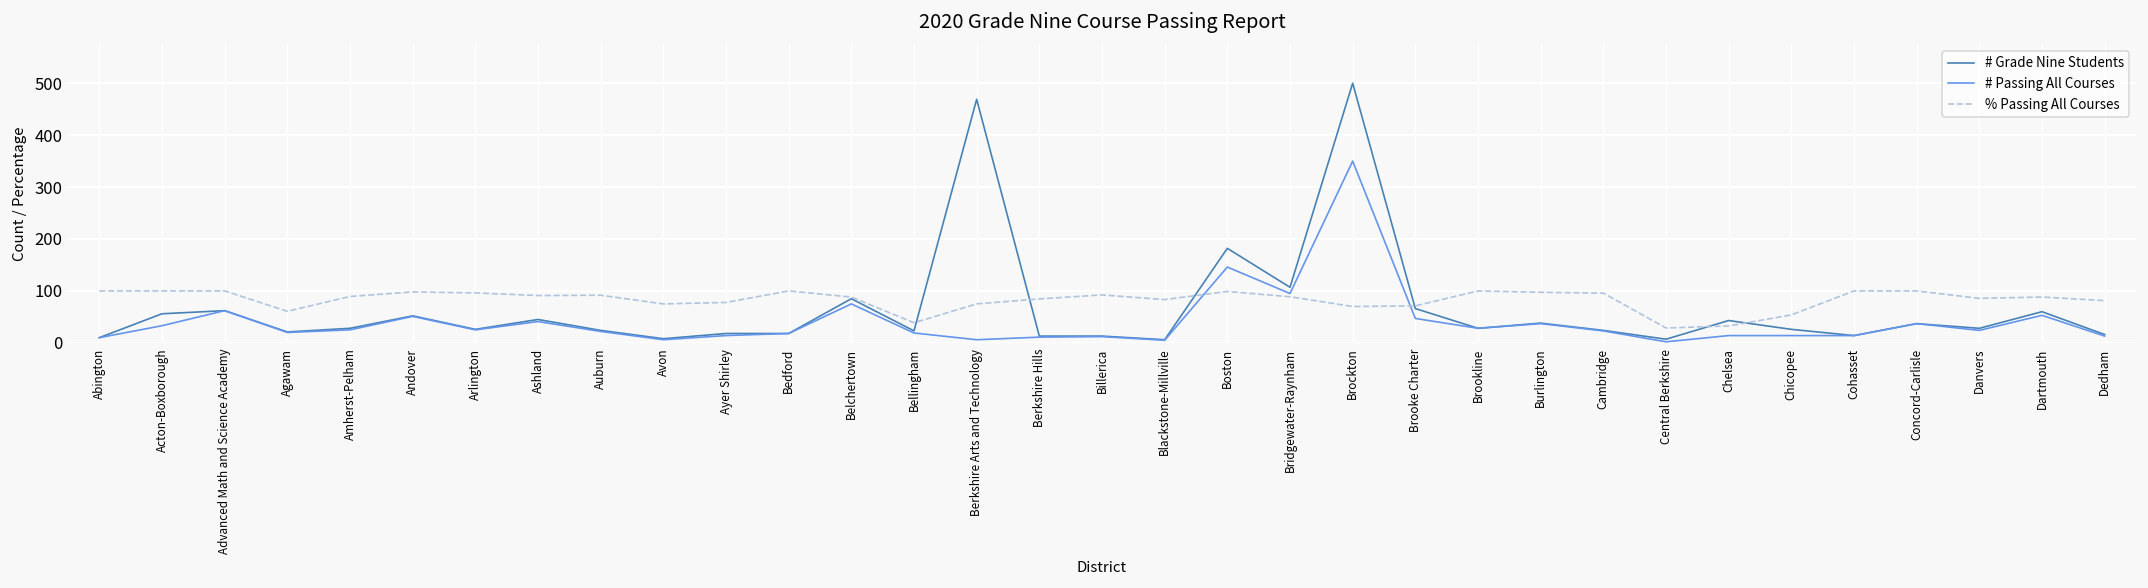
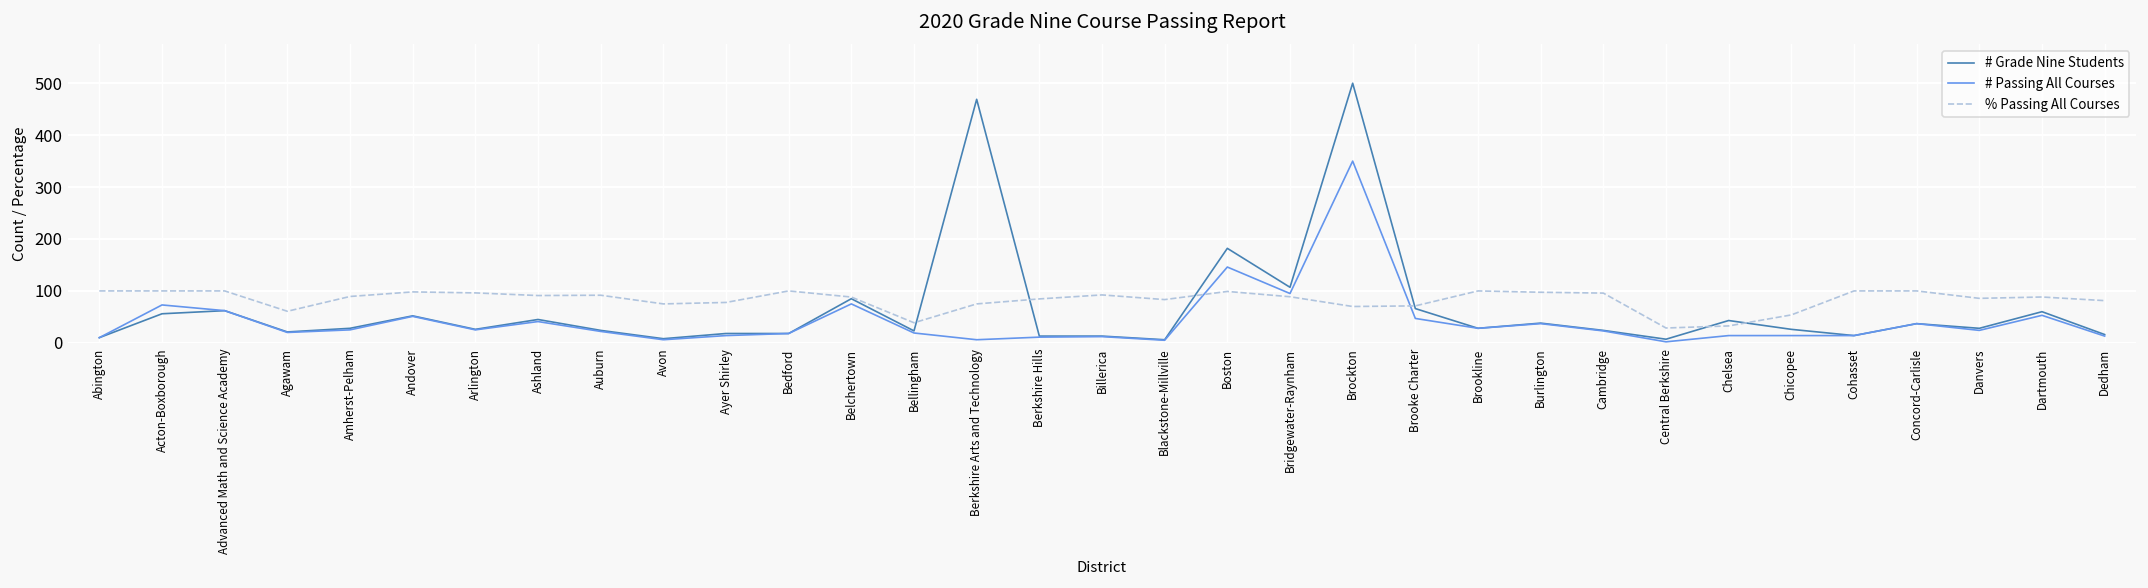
  {
    "# Grade Nine Students": {
      "Acton-Boxborough": 60,
      "Berkshire Arts and Technology": 470,
      "Boston": 180,
      "Bridgewater-Raynham": 110,
      "Brockton": 500,
      "Chelsea": 40,
      "Chicopee": 30,
      "Dartmouth": 60
    },
    "# Passing All Courses": {
-     "Acton-Boxborough": 30,
+     "Acton-Boxborough": 70,
      "Belchertown": 80,
      "Berkshire Arts and Technology": 10,
      "Boston": 150,
      "Bridgewater-Raynham": 100,
      "Brockton": 350,
      "Brooke Charter": 50,
      "Chelsea": 10,
      "Chicopee": 10,
      "Dartmouth": 50
    },
    "% Passing All Courses": {
      "Abington": 100,
      "Acton-Boxborough": 100,
      "Advanced Math and Science Academy": 100,
      "Agawam": 60,
      "Amherst-Pelham": 90,
      "Andover": 100,
      "Arlington": 100,
      "Ashland": 90,
      "Auburn": 90,
      "Avon": 80,
      "Ayer Shirley": 80,
      "Bedford": 100,
      "Bellingham": 40,
      "Berkshire Arts and Technology": 80,
      "Berkshire Hills": 80,
      "Billerica": 90,
      "Blackstone-Millville": 80,
      "Boston": 100,
      "Bridgewater-Raynham": 90,
      "Brockton": 70,
      "Brookline": 100,
      "Burlington": 100,
      "Cambridge": 100,
      "Central Berkshire": 30,
      "Chelsea": 30,
      "Chicopee": 50,
      "Cohasset": 100,
      "Concord-Carlisle": 100,
      "Danvers": 90,
      "Dartmouth": 90,
      "Dedham": 80
    }
  }
